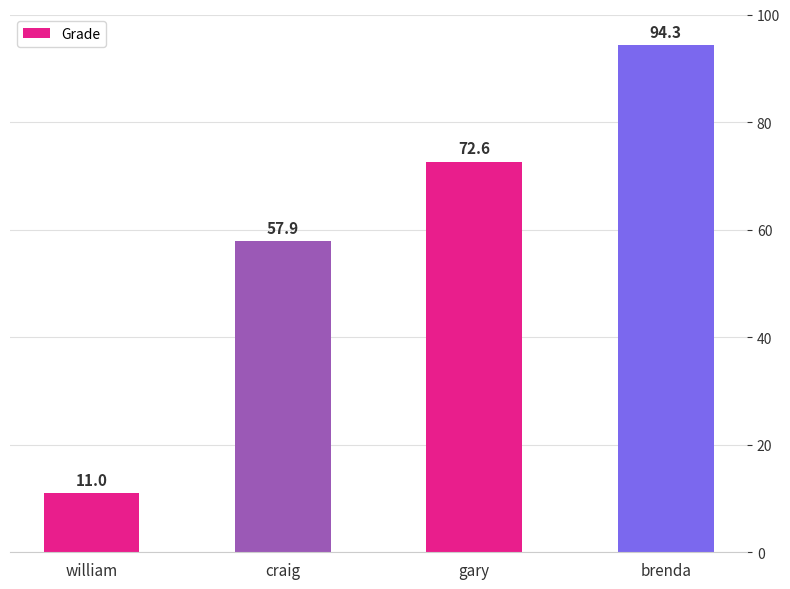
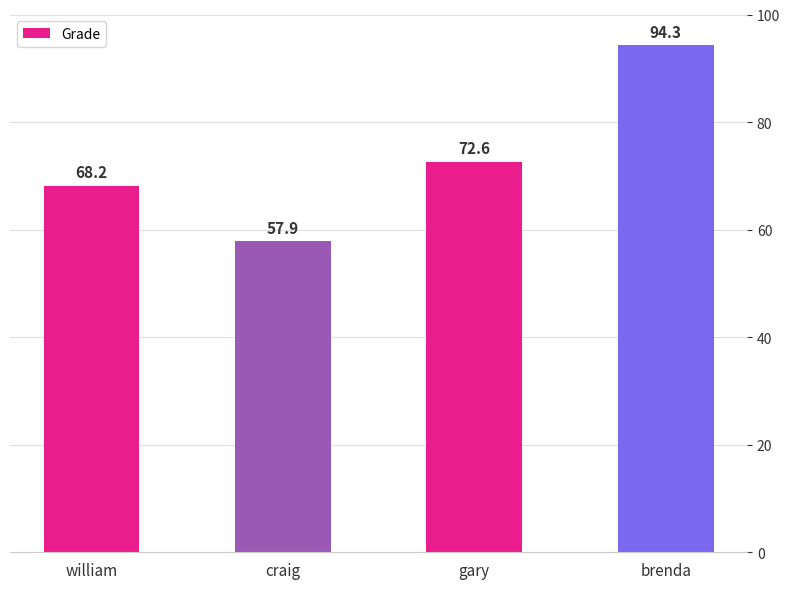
  {
-   "william": 11.0,
+   "william": 68.2,
    "craig": 57.9,
    "gary": 72.6,
    "brenda": 94.3
  }
